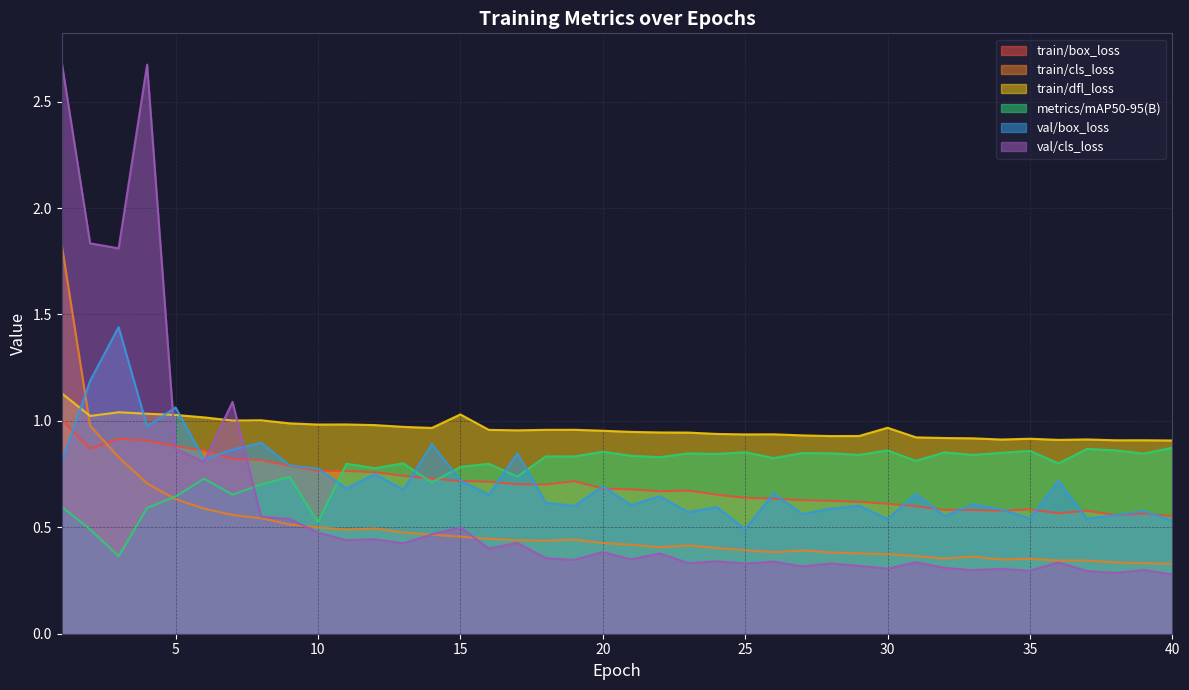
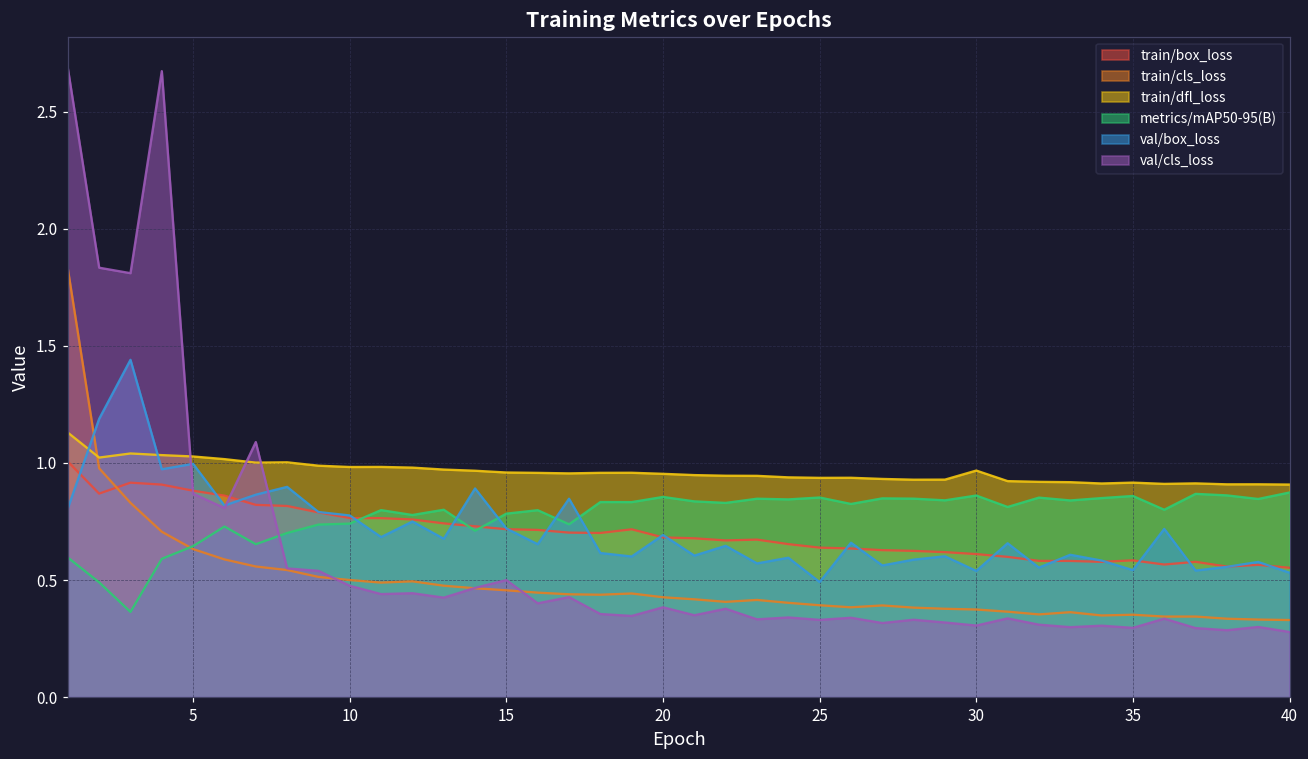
  {
    "train/dfl_loss": {
      "5": 1.03,
      "10": 0.98,
-     "15": 1.03,
+     "15": 0.96,
      "20": 0.95,
      "25": 0.94,
      "30": 0.97,
      "35": 0.92,
      "40": 0.91
    },
    "metrics/mAP50-95(B)": {
      "5": 0.64,
-     "10": 0.52,
+     "10": 0.74,
      "15": 0.78,
      "20": 0.86,
      "25": 0.85,
      "30": 0.86,
      "35": 0.86,
      "40": 0.87
    },
    "val/box_loss": {
-     "5": 1.06,
+     "5": 1.00,
      "25": 0.49,
      "30": 0.54,
      "35": 0.54,
      "40": 0.53
    },
    "val/cls_loss": {
      "5": 0.87,
      "10": 0.48,
      "15": 0.50,
      "20": 0.38,
      "25": 0.33,
      "30": 0.31,
      "35": 0.30,
      "40": 0.28
    }
  }
